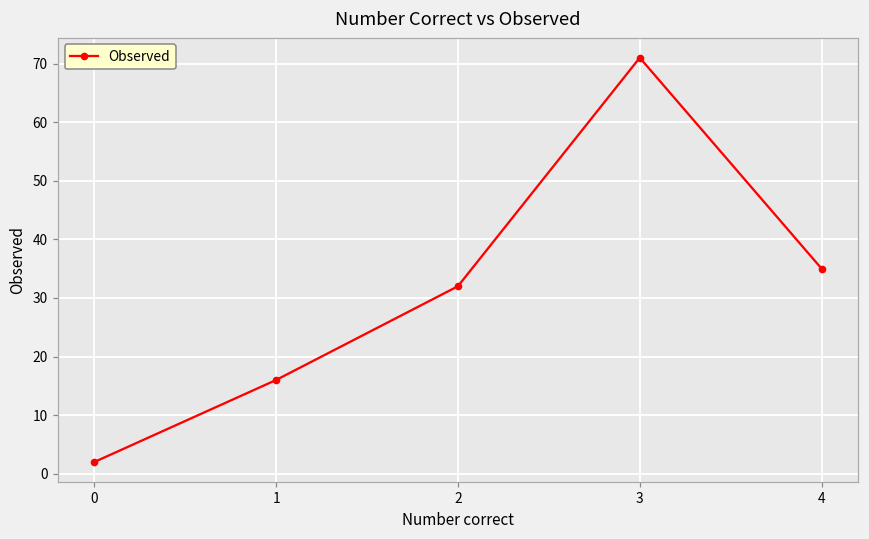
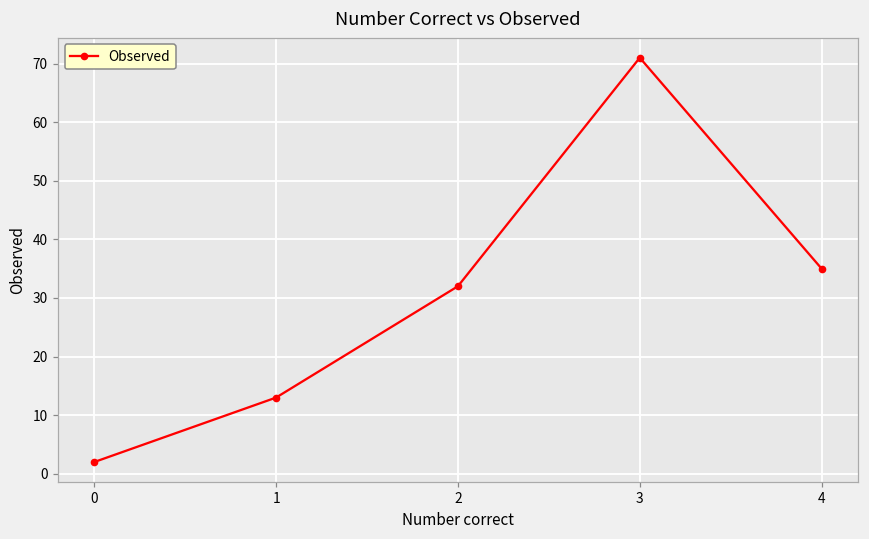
  {
    "0": 2,
-   "1": 16,
+   "1": 13,
    "2": 32,
    "3": 71,
    "4": 35
  }
